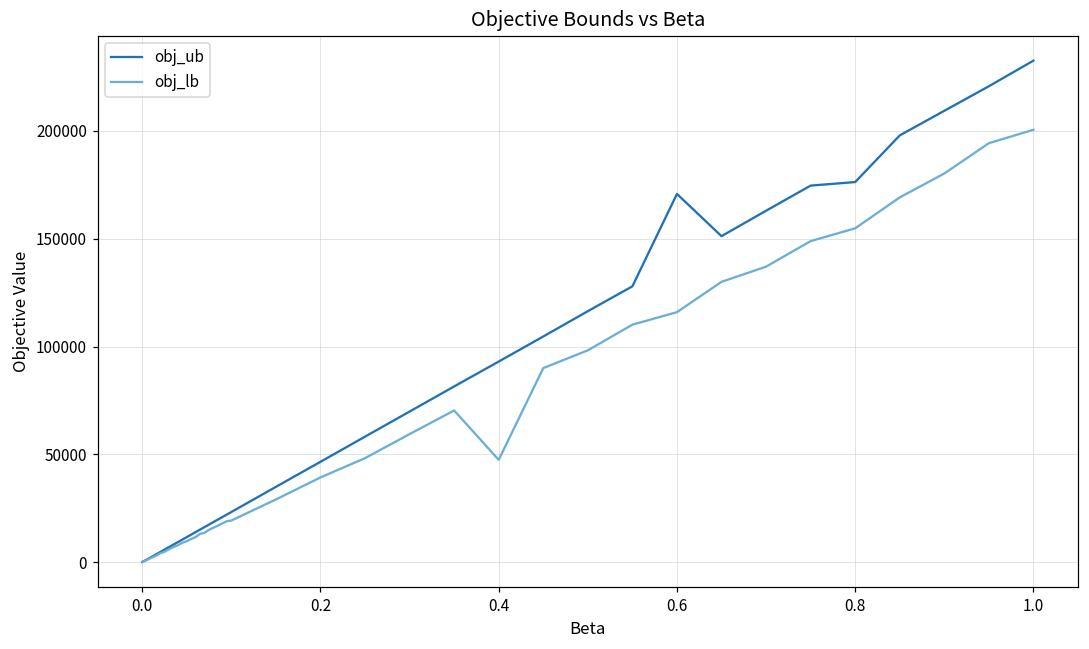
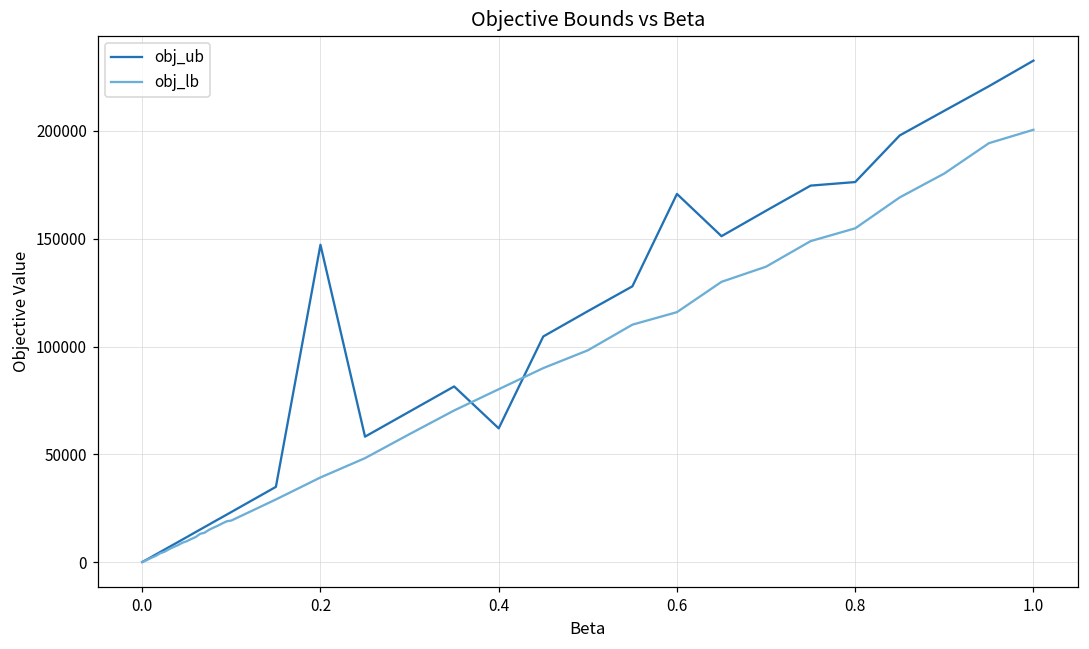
  {
    "obj_ub": {
-     "0.2": 47000,
-     "0.4": 93000,
+     "0.2": 147000,
+     "0.4": 62000,
      "0.6": 171000,
      "0.8": 176000,
      "1.0": 232000
    },
    "obj_lb": {
      "0.2": 39000,
-     "0.4": 48000,
+     "0.4": 80000,
      "0.6": 116000,
      "0.8": 155000,
      "1.0": 200000
    }
  }
